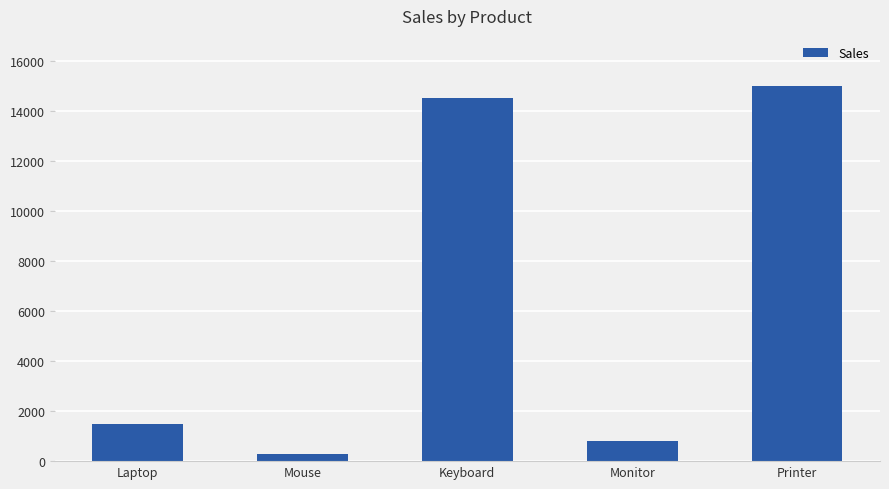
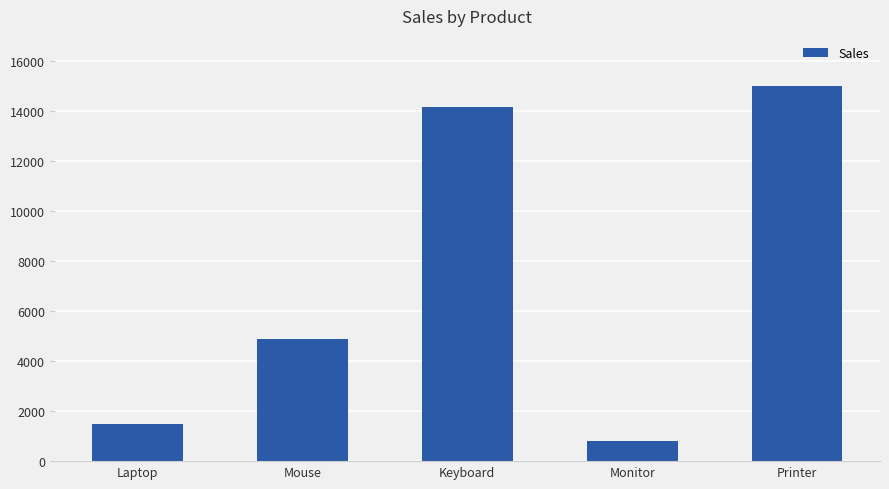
  {
    "Laptop": 1500,
-   "Mouse": 300,
-   "Keyboard": 14500,
+   "Mouse": 4900,
+   "Keyboard": 14100,
    "Monitor": 800,
    "Printer": 15000
  }
